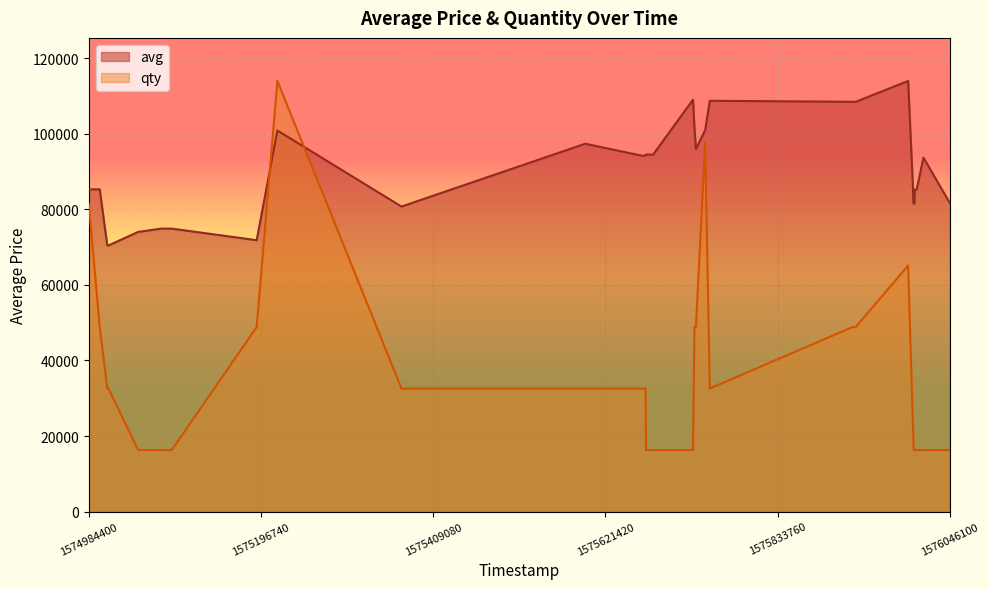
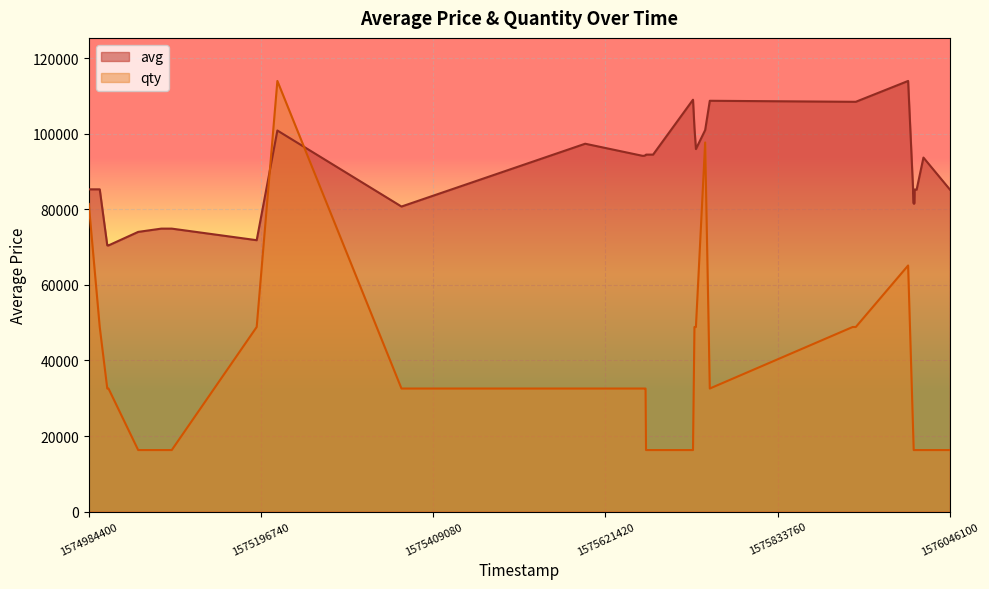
  {
    "avg": {
      "1574984400": 85000,
-     "1576046100": 82000
+     "1576046100": 85000
    },
    "qty": {
      "1574984400": 81000,
      "1576046100": 16000
    }
  }
